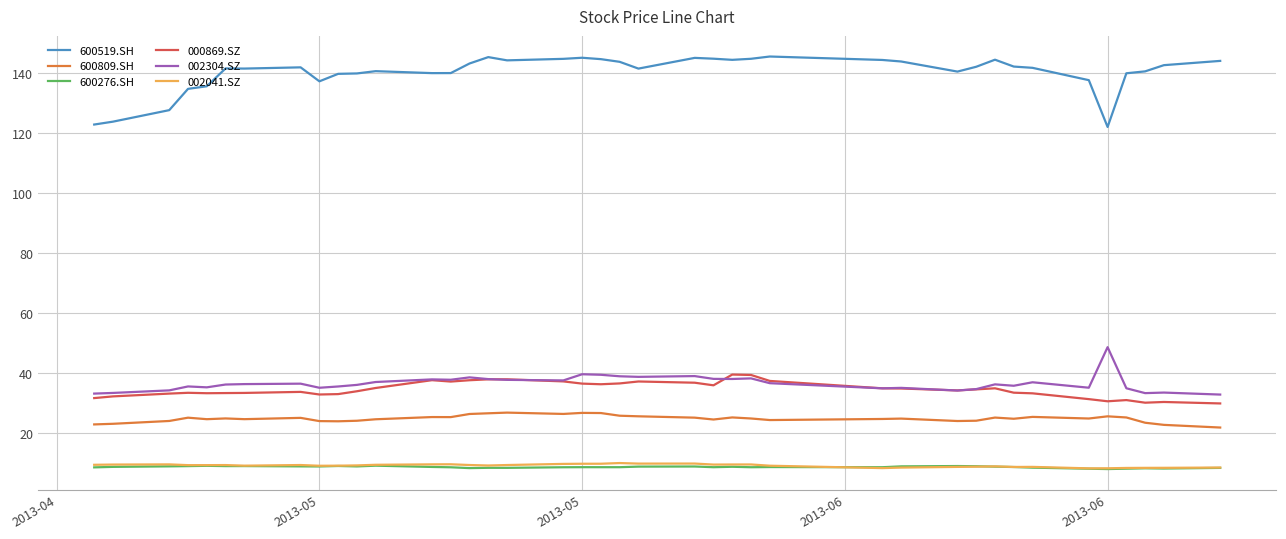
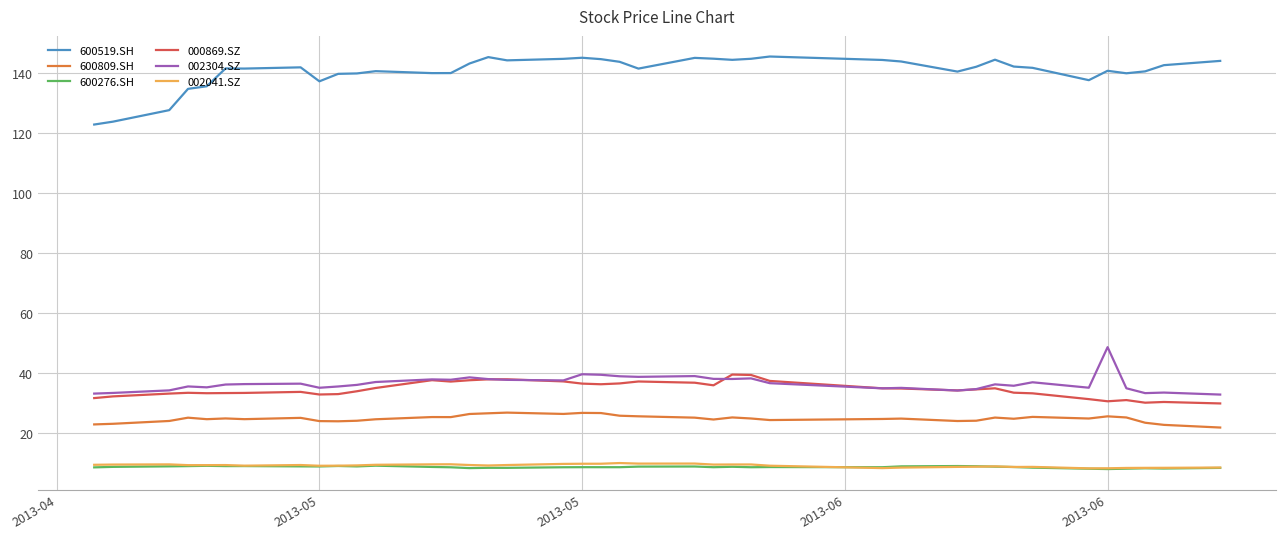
  {
    "600519.SH": {
-     "2013-06": 122
+     "2013-06": 141
    },
    "002304.SZ": {
      "2013-06": 49
    }
  }
